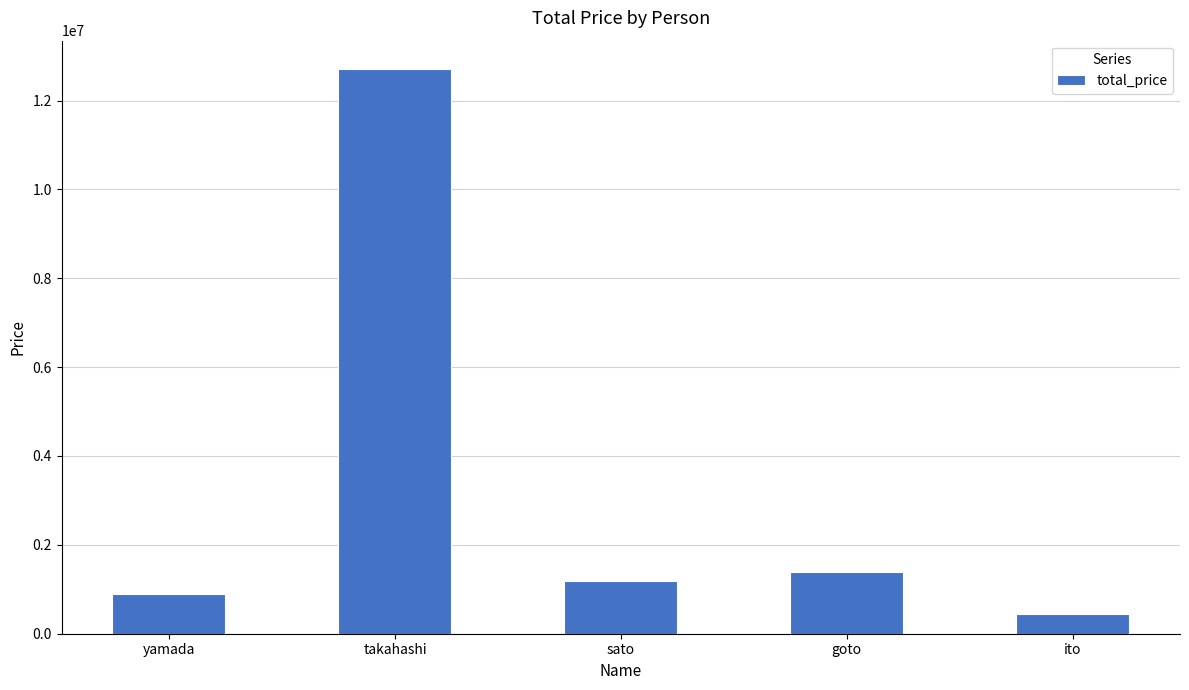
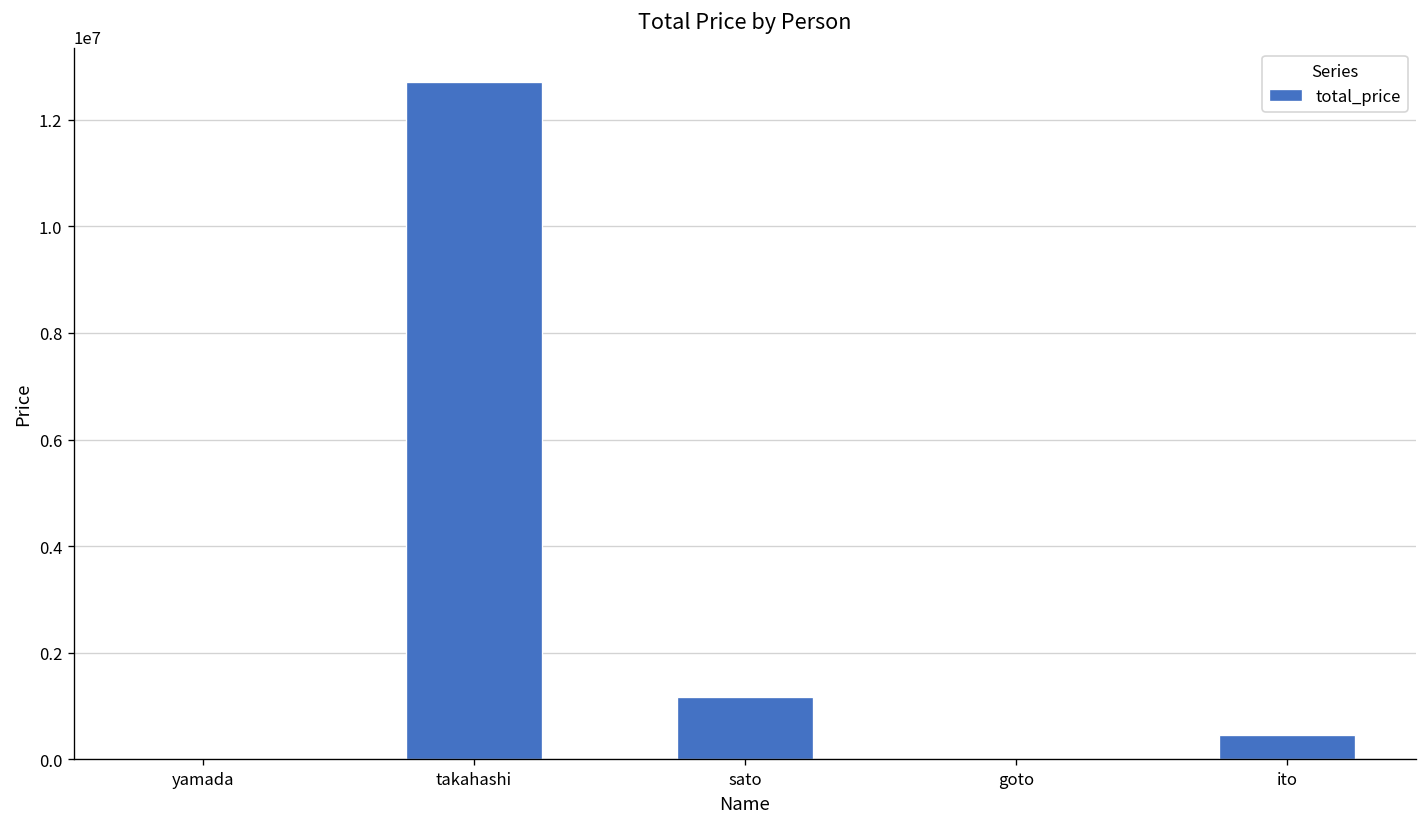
  {
-   "yamada": 900000,
+   "yamada": 0,
    "takahashi": 12700000,
    "sato": 1200000,
-   "goto": 1400000,
+   "goto": 0,
    "ito": 500000
  }
